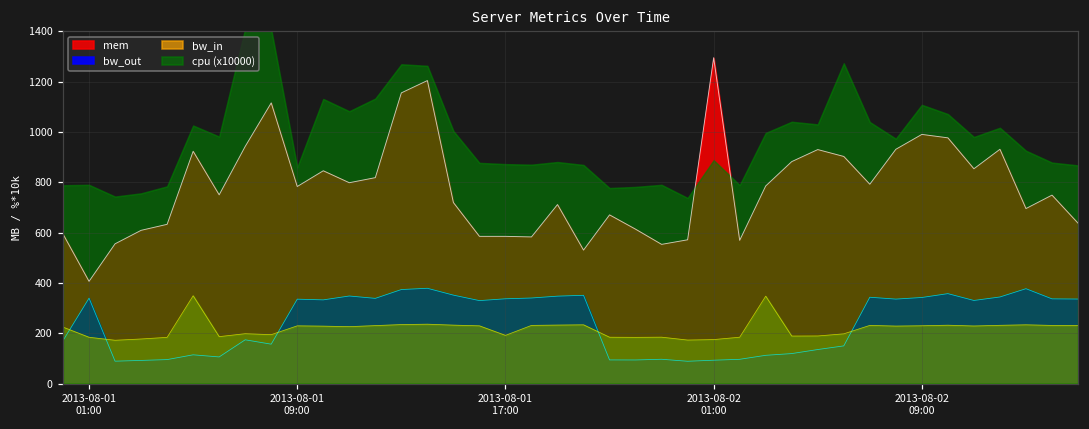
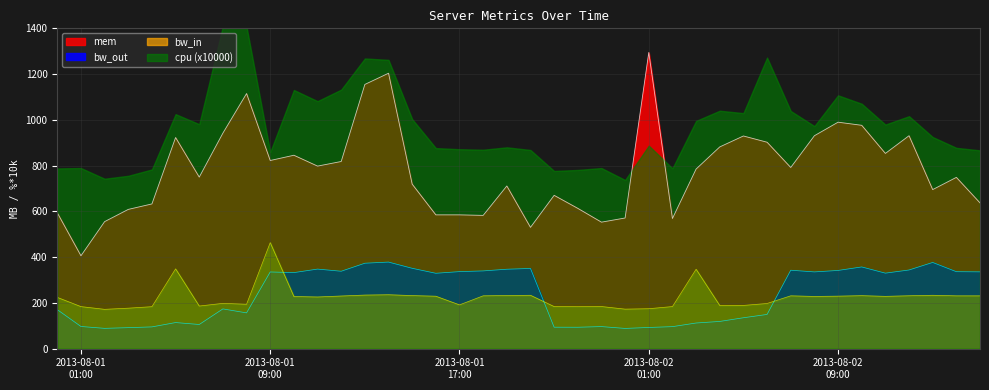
  {
    "mem": {
      "2013-08-01 01:00": 410,
-     "2013-08-01 09:00": 780,
+     "2013-08-01 09:00": 820,
      "2013-08-01 17:00": 580,
      "2013-08-02 01:00": 1290,
      "2013-08-02 09:00": 990
    },
    "bw_out": {
-     "2013-08-01 01:00": 340,
+     "2013-08-01 01:00": 100,
      "2013-08-01 09:00": 340,
      "2013-08-01 17:00": 340,
      "2013-08-02 01:00": 90,
      "2013-08-02 09:00": 340
    },
    "bw_in": {
      "2013-08-01 01:00": 180,
-     "2013-08-01 09:00": 230,
+     "2013-08-01 09:00": 460,
      "2013-08-01 17:00": 190,
      "2013-08-02 01:00": 170,
      "2013-08-02 09:00": 230
    },
    "cpu (x10000)": {
      "2013-08-01 01:00": 790,
      "2013-08-01 09:00": 860,
      "2013-08-01 17:00": 870,
      "2013-08-02 01:00": 890,
      "2013-08-02 09:00": 1110
    }
  }
